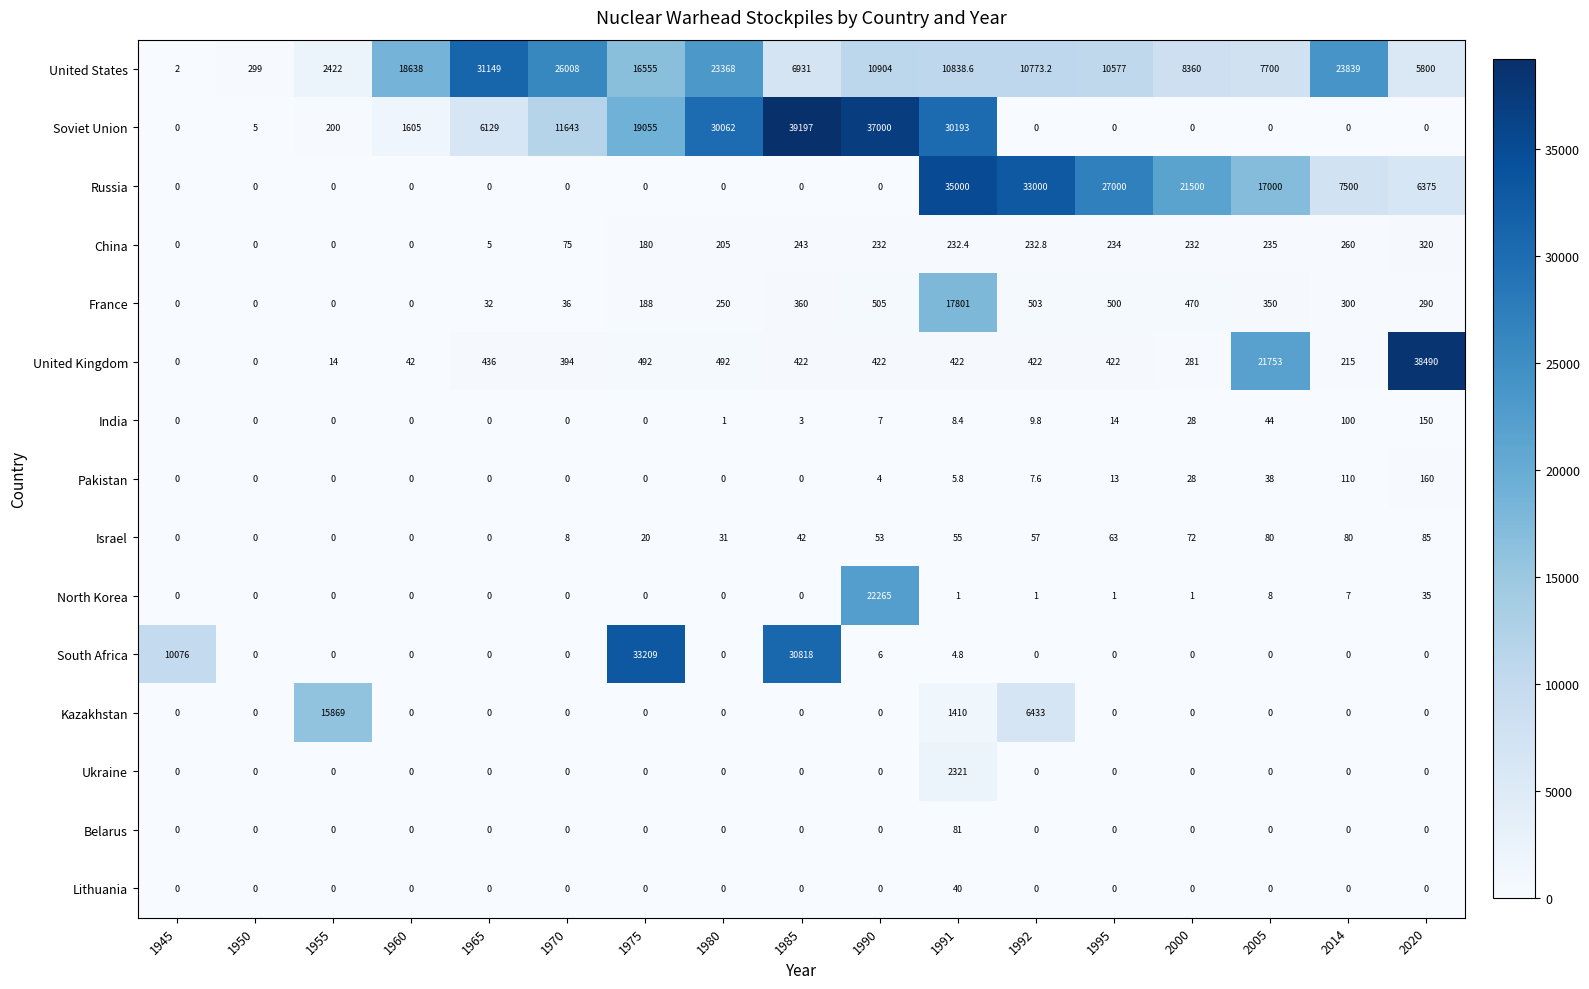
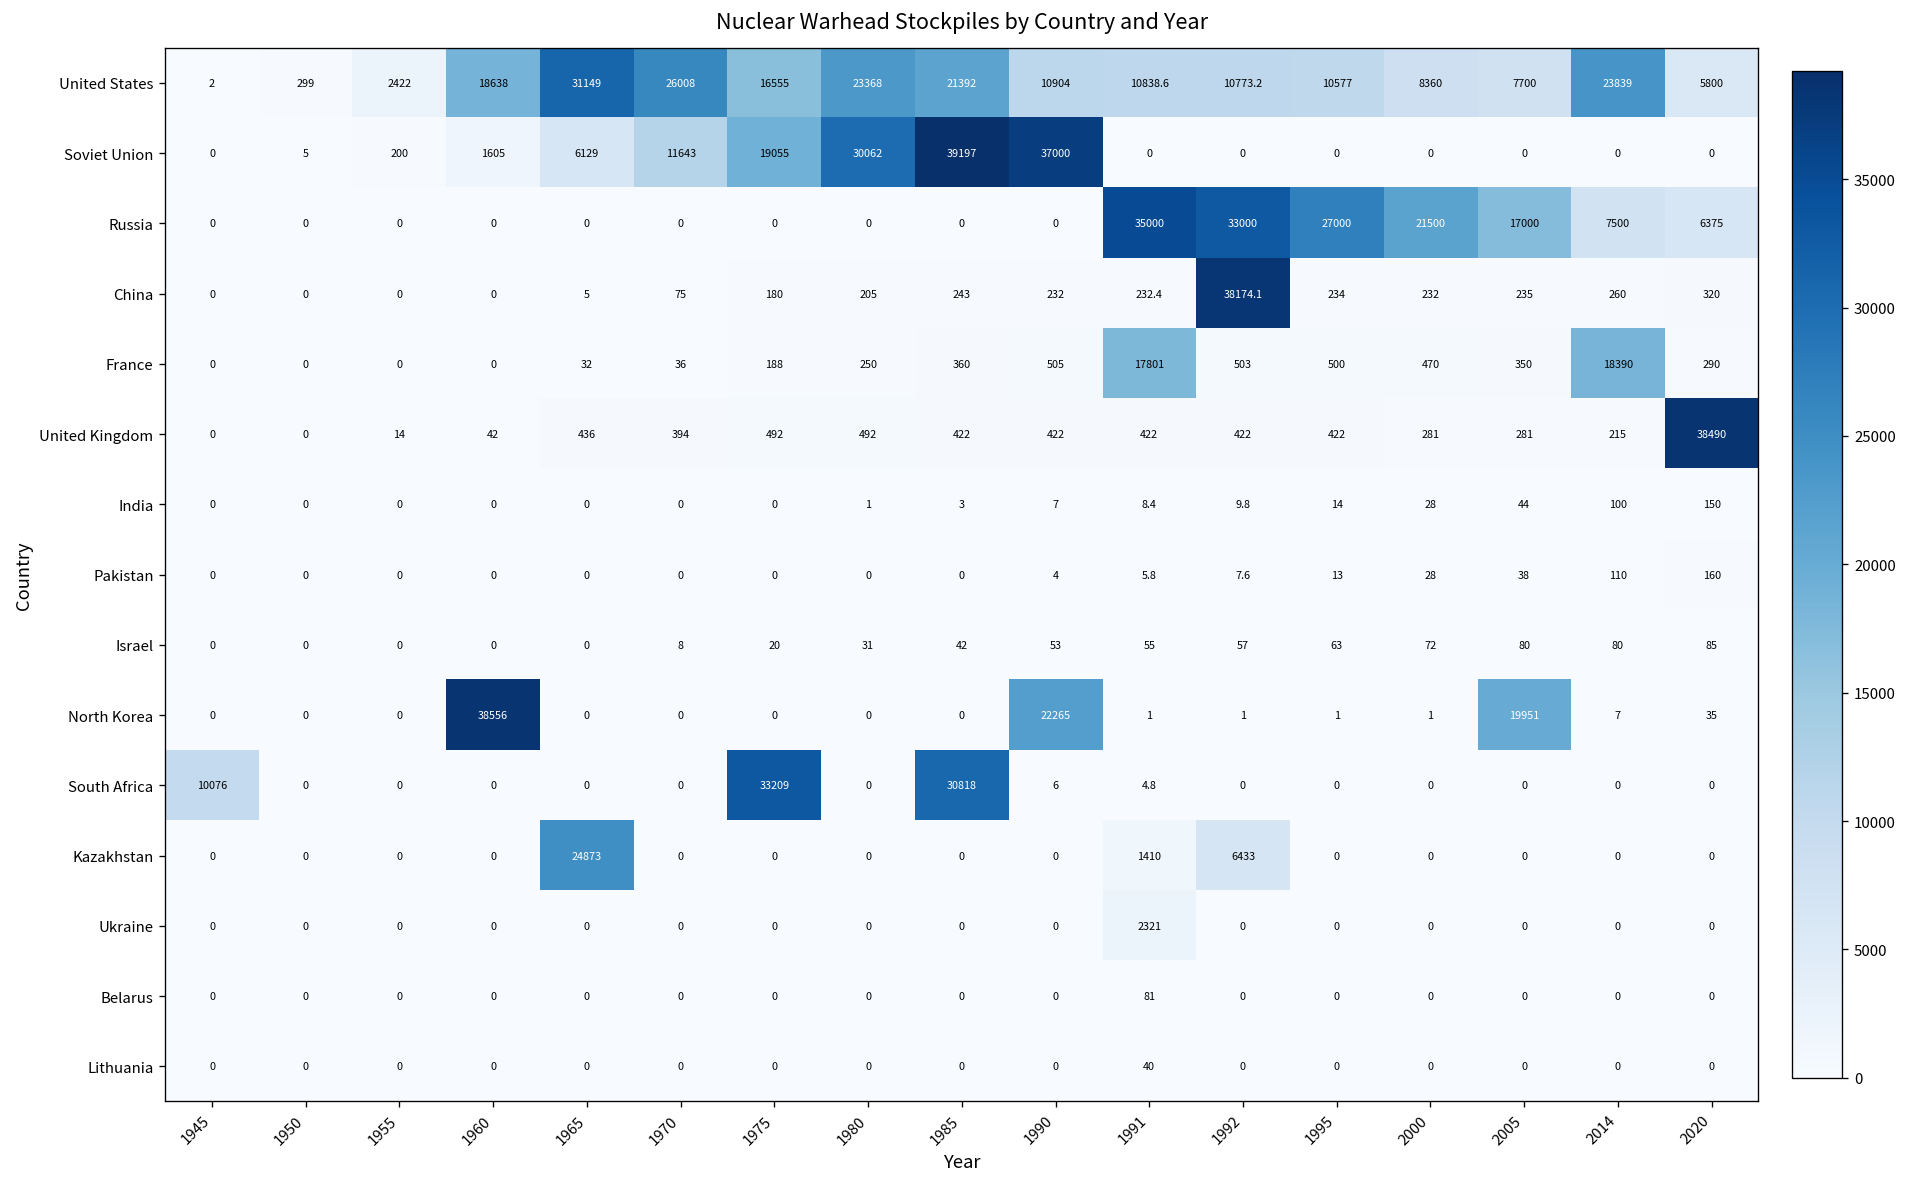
  {
    "United States": {
      "1945": 2,
      "1950": 299,
      "1955": 2422,
      "1960": 18638,
      "1965": 31149,
      "1970": 26008,
      "1975": 16555,
      "1980": 23368,
-     "1985": 6931,
+     "1985": 21392,
      "1990": 10904,
      "1991": 10838.6,
      "1992": 10773.2,
      "1995": 10577,
      "2000": 8360,
      "2005": 7700,
      "2014": 23839,
      "2020": 5800
    },
    "Soviet Union": {
      "1945": 0,
      "1950": 5,
      "1955": 200,
      "1960": 1605,
      "1965": 6129,
      "1970": 11643,
      "1975": 19055,
      "1980": 30062,
      "1985": 39197,
      "1990": 37000,
-     "1991": 30193,
+     "1991": 0,
      "1992": 0,
      "1995": 0,
      "2000": 0,
      "2005": 0,
      "2014": 0,
      "2020": 0
    },
    "China": {
      "1945": 0,
      "1950": 0,
      "1955": 0,
      "1960": 0,
      "1965": 5,
      "1970": 75,
      "1975": 180,
      "1980": 205,
      "1985": 243,
      "1990": 232,
      "1991": 232.4,
-     "1992": 232.8,
+     "1992": 38174.1,
      "1995": 234,
      "2000": 232,
      "2005": 235,
      "2014": 260,
      "2020": 320
    },
    "France": {
      "1945": 0,
      "1950": 0,
      "1955": 0,
      "1960": 0,
      "1965": 32,
      "1970": 36,
      "1975": 188,
      "1980": 250,
      "1985": 360,
      "1990": 505,
      "1991": 17801,
      "1992": 503,
      "1995": 500,
      "2000": 470,
      "2005": 350,
-     "2014": 300,
+     "2014": 18390,
      "2020": 290
    },
    "United Kingdom": {
      "1945": 0,
      "1950": 0,
      "1955": 14,
      "1960": 42,
      "1965": 436,
      "1970": 394,
      "1975": 492,
      "1980": 492,
      "1985": 422,
      "1990": 422,
      "1991": 422,
      "1992": 422,
      "1995": 422,
      "2000": 281,
-     "2005": 21753,
+     "2005": 281,
      "2014": 215,
      "2020": 38490
    },
    "North Korea": {
      "1945": 0,
      "1950": 0,
      "1955": 0,
-     "1960": 0,
+     "1960": 38556,
      "1965": 0,
      "1970": 0,
      "1975": 0,
      "1980": 0,
      "1985": 0,
      "1990": 22265,
      "1991": 1,
      "1992": 1,
      "1995": 1,
      "2000": 1,
-     "2005": 8,
+     "2005": 19951,
      "2014": 7,
      "2020": 35
    },
    "Kazakhstan": {
      "1945": 0,
      "1950": 0,
-     "1955": 15869,
+     "1955": 0,
      "1960": 0,
-     "1965": 0,
+     "1965": 24873,
      "1970": 0,
      "1975": 0,
      "1980": 0,
      "1985": 0,
      "1990": 0,
      "1991": 1410,
      "1992": 6433,
      "1995": 0,
      "2000": 0,
      "2005": 0,
      "2014": 0,
      "2020": 0
    }
  }
